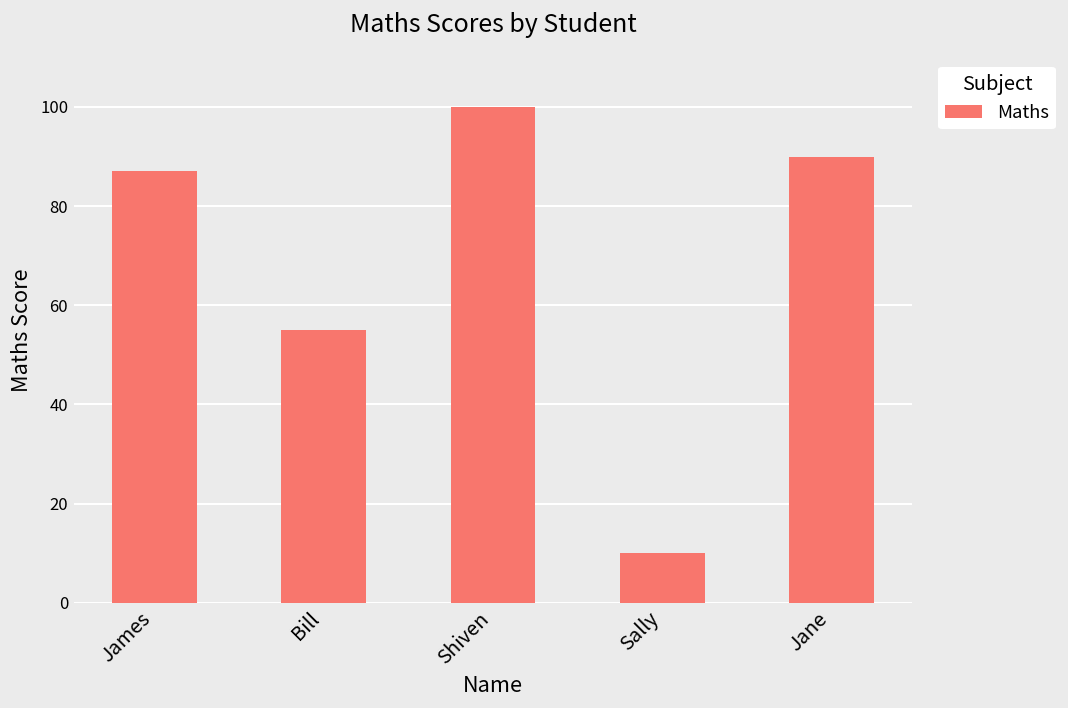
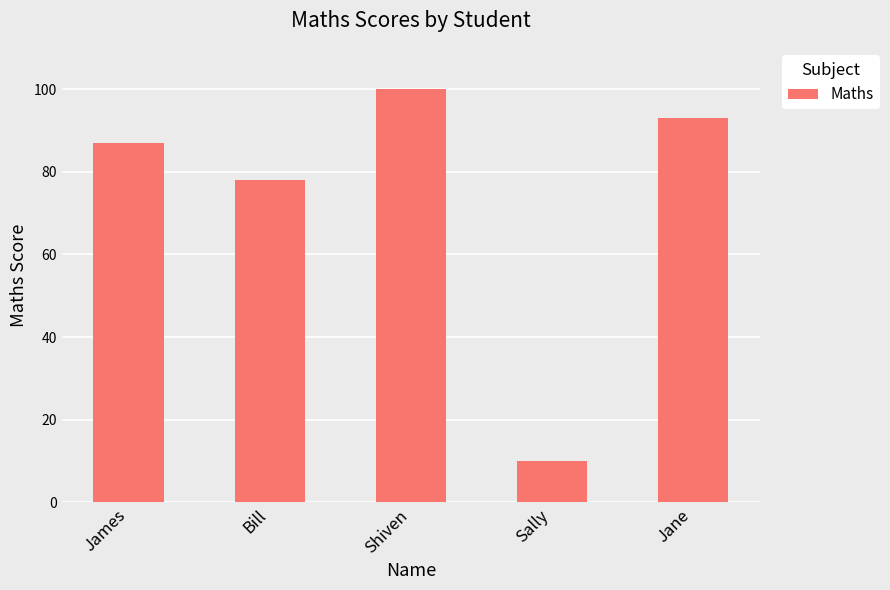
  {
    "James": 87,
-   "Bill": 55,
+   "Bill": 78,
    "Shiven": 100,
    "Sally": 10,
-   "Jane": 90
+   "Jane": 93
  }
